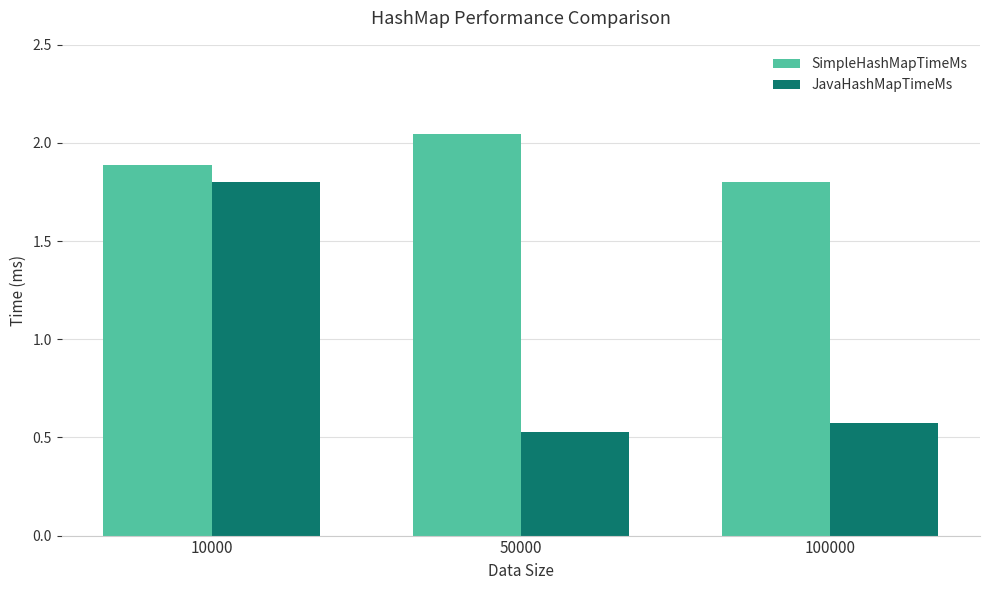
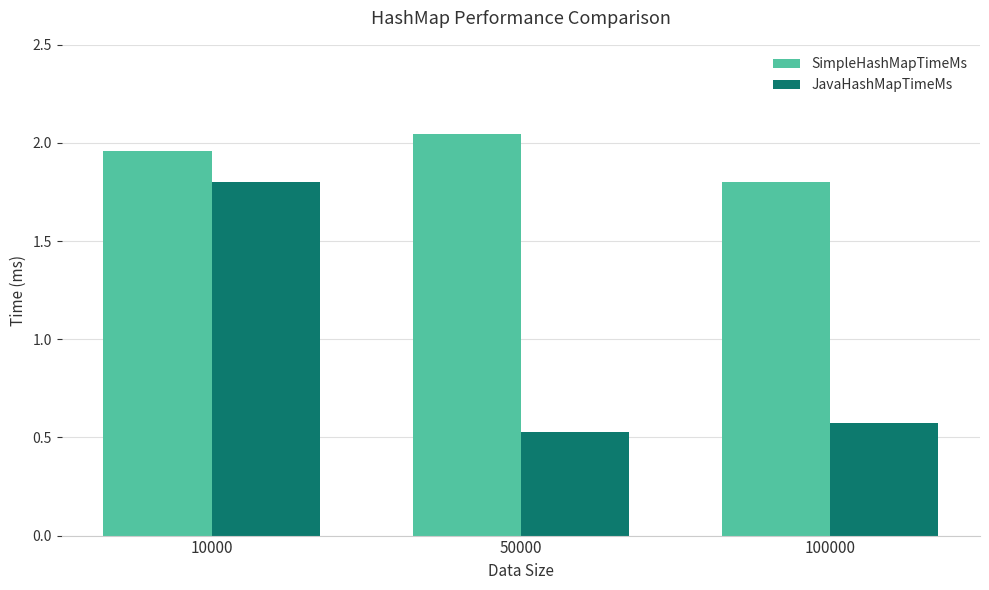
  {
    "SimpleHashMapTimeMs": {
-     "10000": 1.89,
+     "10000": 1.96,
      "50000": 2.05,
      "100000": 1.80
    },
    "JavaHashMapTimeMs": {
      "10000": 1.80,
      "50000": 0.53,
      "100000": 0.58
    }
  }
